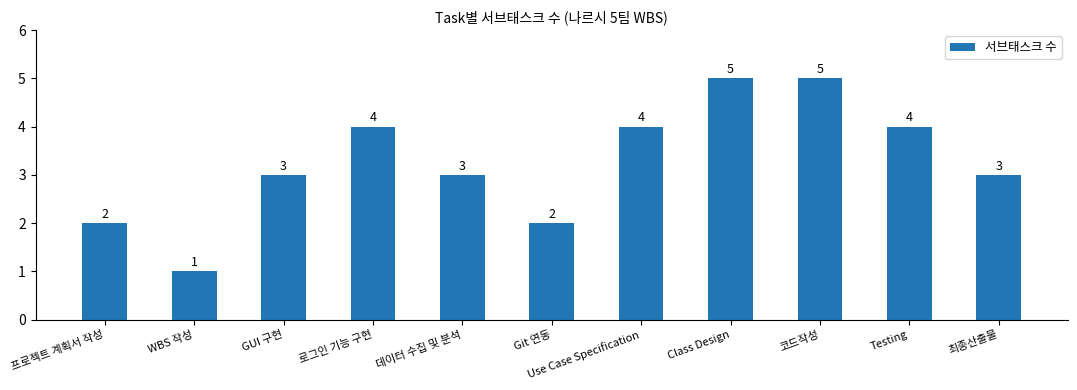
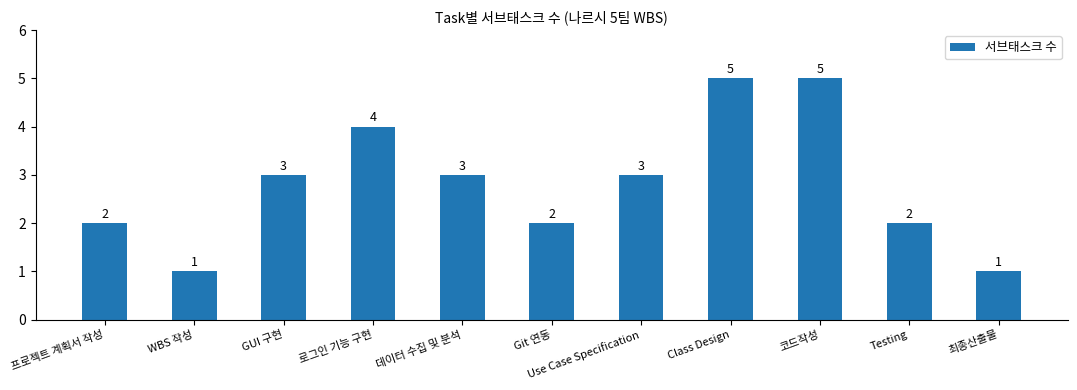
  {
    "프로젝트 계획서 작성": 2,
    "WBS 작성": 1,
    "GUI 구현": 3,
    "로그인 기능 구현": 4,
    "데이터 수집 및 분석": 3,
    "Git 연동": 2,
-   "Use Case Specification": 4,
+   "Use Case Specification": 3,
    "Class Design": 5,
    "코드작성": 5,
-   "Testing": 4,
-   "최종산출물": 3
+   "Testing": 2,
+   "최종산출물": 1
  }
